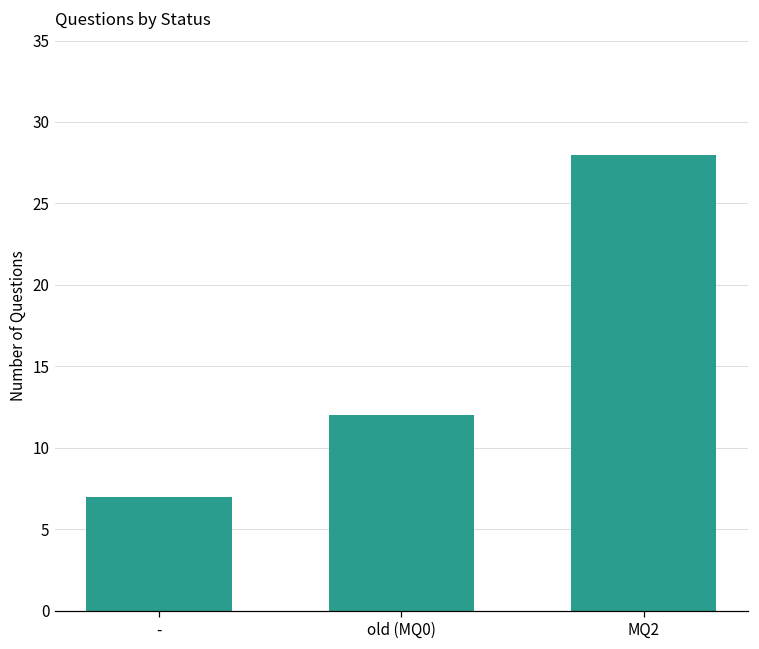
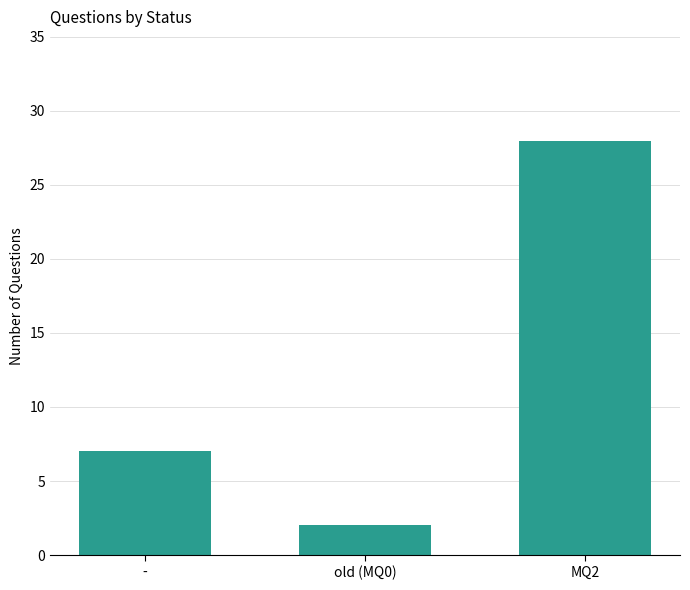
  {
    "-": 7,
-   "old (MQ0)": 12,
+   "old (MQ0)": 2,
    "MQ2": 28
  }
